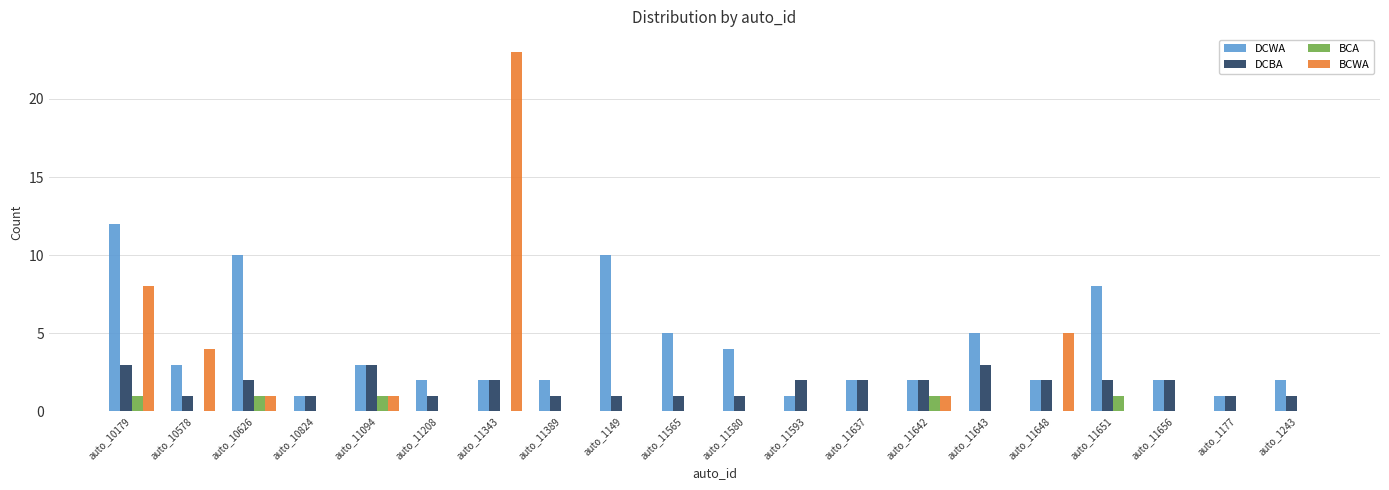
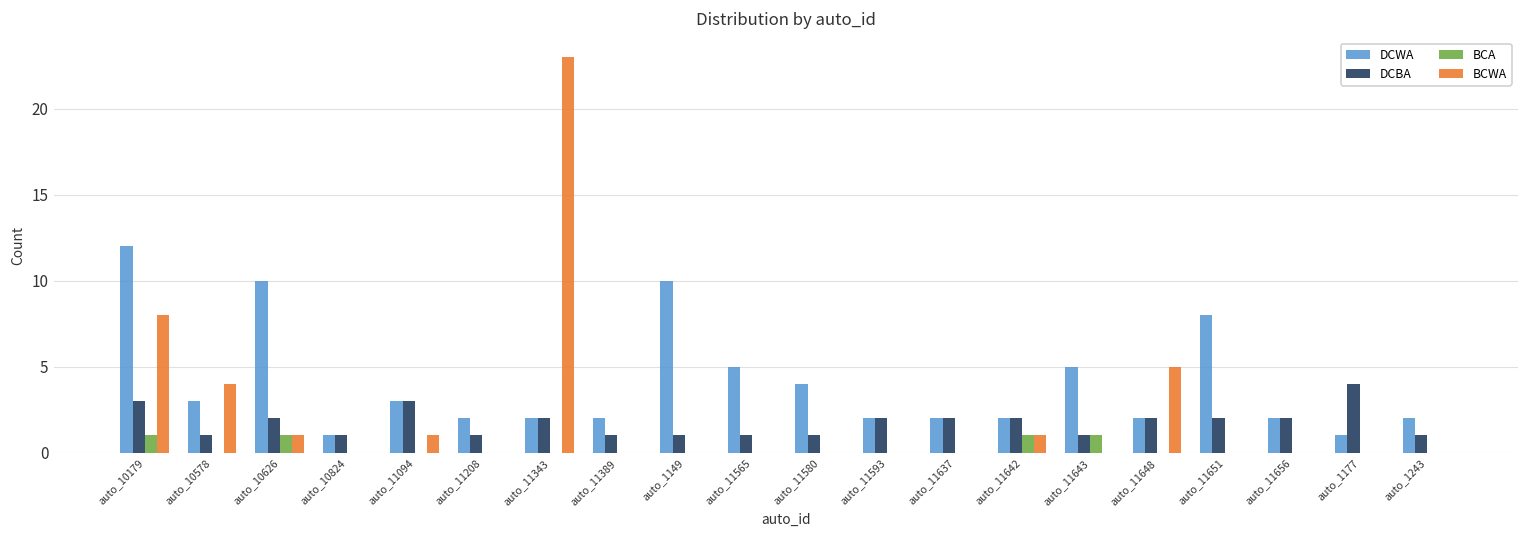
  {
    "DCWA": {
      "auto_10179": 12,
      "auto_10578": 3,
      "auto_10626": 10,
      "auto_10824": 1,
      "auto_11094": 3,
      "auto_11208": 2,
      "auto_11343": 2,
      "auto_11389": 2,
      "auto_1149": 10,
      "auto_11565": 5,
      "auto_11580": 4,
-     "auto_11593": 1,
+     "auto_11593": 2,
      "auto_11637": 2,
      "auto_11642": 2,
      "auto_11643": 5,
      "auto_11648": 2,
      "auto_11651": 8,
      "auto_11656": 2,
      "auto_1177": 1,
      "auto_1243": 2
    },
    "DCBA": {
      "auto_10179": 3,
      "auto_10578": 1,
      "auto_10626": 2,
      "auto_10824": 1,
      "auto_11094": 3,
      "auto_11208": 1,
      "auto_11343": 2,
      "auto_11389": 1,
      "auto_1149": 1,
      "auto_11565": 1,
      "auto_11580": 1,
      "auto_11593": 2,
      "auto_11637": 2,
      "auto_11642": 2,
-     "auto_11643": 3,
+     "auto_11643": 1,
      "auto_11648": 2,
      "auto_11651": 2,
      "auto_11656": 2,
-     "auto_1177": 1,
+     "auto_1177": 4,
      "auto_1243": 1
    },
    "BCA": {
      "auto_10179": 1,
      "auto_10578": 0,
      "auto_10626": 1,
      "auto_10824": 0,
-     "auto_11094": 1,
+     "auto_11094": 0,
      "auto_11208": 0,
      "auto_11343": 0,
      "auto_11389": 0,
      "auto_1149": 0,
      "auto_11565": 0,
      "auto_11580": 0,
      "auto_11593": 0,
      "auto_11637": 0,
      "auto_11642": 1,
-     "auto_11643": 0,
+     "auto_11643": 1,
      "auto_11648": 0,
-     "auto_11651": 1,
+     "auto_11651": 0,
      "auto_11656": 0,
      "auto_1177": 0,
      "auto_1243": 0
    },
    "BCWA": {
      "auto_10179": 8,
      "auto_10578": 4,
      "auto_10626": 1,
      "auto_10824": 0,
      "auto_11094": 1,
      "auto_11208": 0,
      "auto_11343": 23,
      "auto_11389": 0,
      "auto_1149": 0,
      "auto_11565": 0,
      "auto_11580": 0,
      "auto_11593": 0,
      "auto_11637": 0,
      "auto_11642": 1,
      "auto_11643": 0,
      "auto_11648": 5,
      "auto_11651": 0,
      "auto_11656": 0,
      "auto_1177": 0,
      "auto_1243": 0
    }
  }
